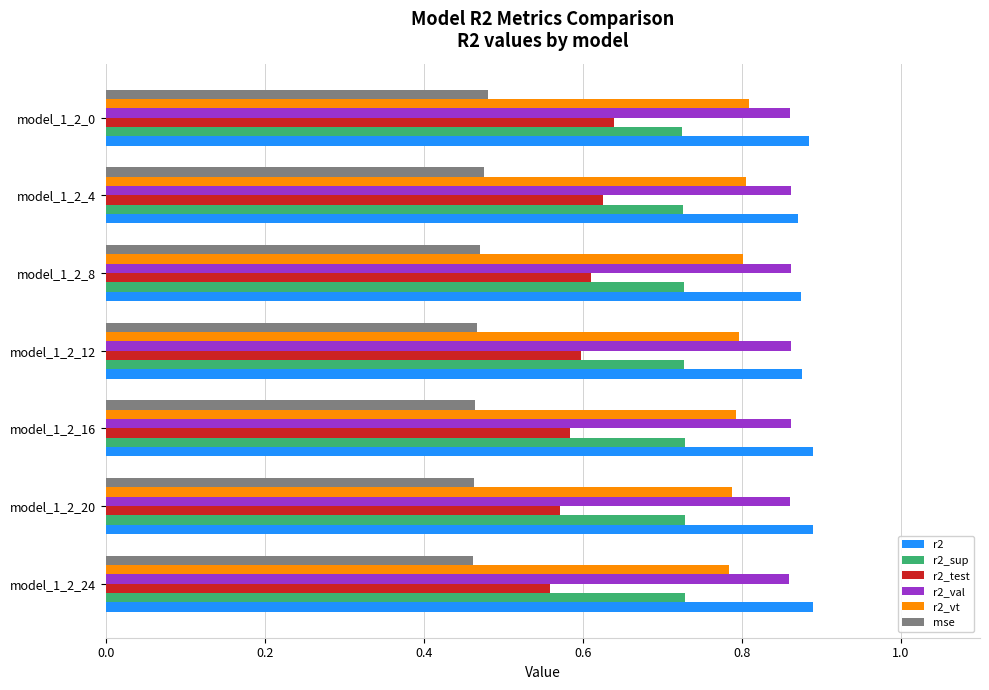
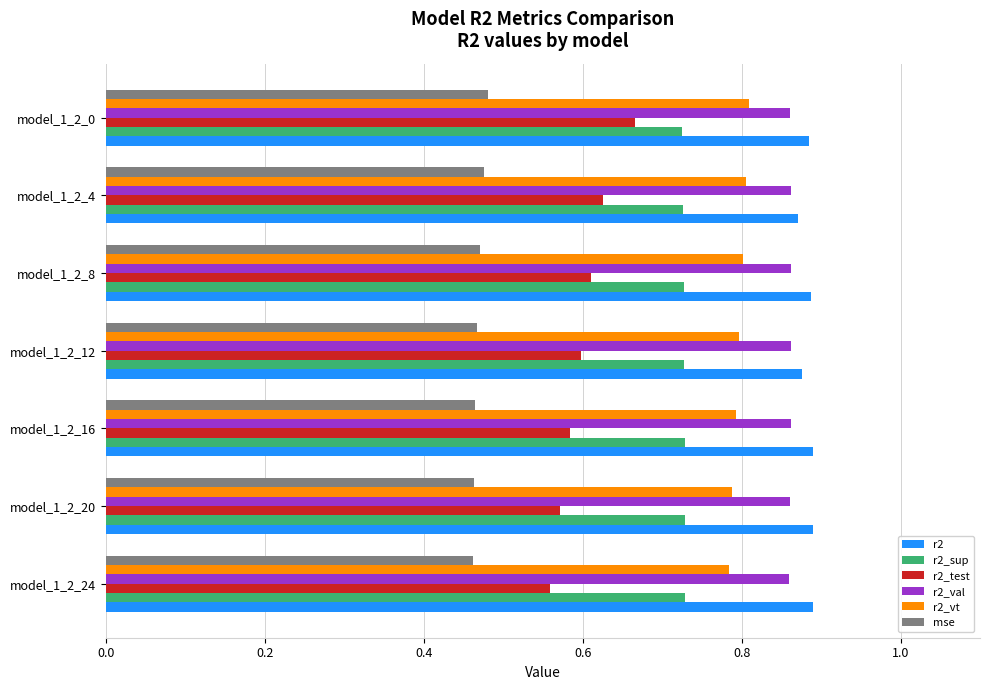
  {
    "r2": {
      "model_1_2_0": 0.89,
      "model_1_2_4": 0.87,
-     "model_1_2_8": 0.87,
+     "model_1_2_8": 0.89,
      "model_1_2_12": 0.88,
      "model_1_2_16": 0.89,
      "model_1_2_20": 0.89,
      "model_1_2_24": 0.89
    },
    "r2_sup": {
      "model_1_2_0": 0.72,
      "model_1_2_4": 0.73,
      "model_1_2_8": 0.73,
      "model_1_2_12": 0.73,
      "model_1_2_16": 0.73,
      "model_1_2_20": 0.73,
      "model_1_2_24": 0.73
    },
    "r2_test": {
-     "model_1_2_0": 0.64,
+     "model_1_2_0": 0.67,
      "model_1_2_4": 0.63,
      "model_1_2_8": 0.61,
      "model_1_2_12": 0.60,
      "model_1_2_16": 0.58,
      "model_1_2_20": 0.57,
      "model_1_2_24": 0.56
    },
    "r2_val": {
      "model_1_2_0": 0.86,
      "model_1_2_4": 0.86,
      "model_1_2_8": 0.86,
      "model_1_2_12": 0.86,
      "model_1_2_16": 0.86,
      "model_1_2_20": 0.86,
      "model_1_2_24": 0.86
    },
    "r2_vt": {
      "model_1_2_0": 0.81,
      "model_1_2_4": 0.81,
      "model_1_2_8": 0.80,
      "model_1_2_12": 0.80,
      "model_1_2_16": 0.79,
      "model_1_2_20": 0.79,
      "model_1_2_24": 0.78
    },
    "mse": {
      "model_1_2_0": 0.48,
      "model_1_2_4": 0.48,
      "model_1_2_8": 0.47,
      "model_1_2_12": 0.47,
      "model_1_2_16": 0.46,
      "model_1_2_20": 0.46,
      "model_1_2_24": 0.46
    }
  }
